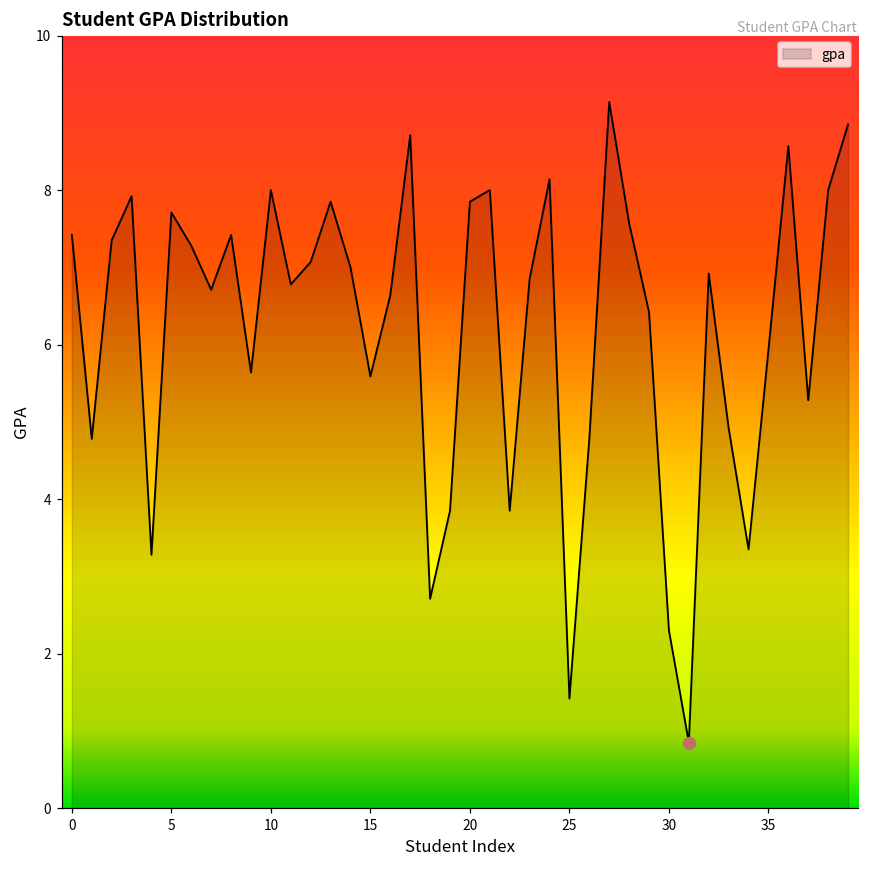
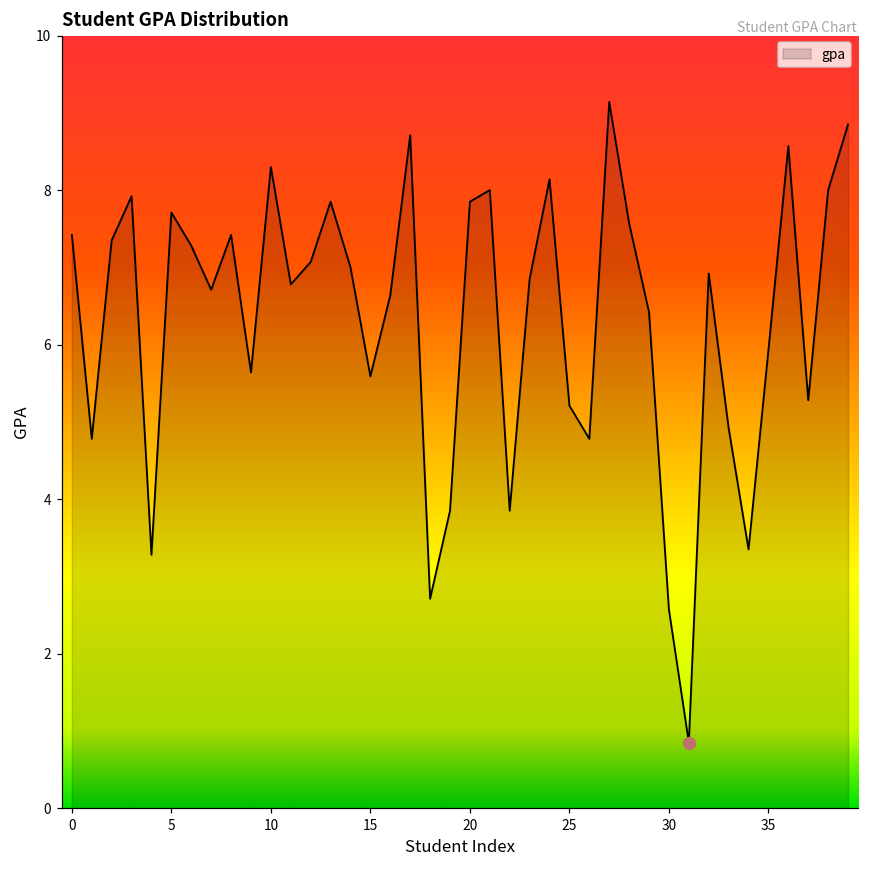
  {
    "gpa": {
      "0": 7.4,
      "5": 7.7,
-     "10": 8.0,
+     "10": 8.3,
      "15": 5.6,
      "20": 7.9,
-     "25": 1.4,
-     "30": 2.3,
+     "25": 5.2,
+     "30": 2.6,
      "35": 5.9
    }
  }
